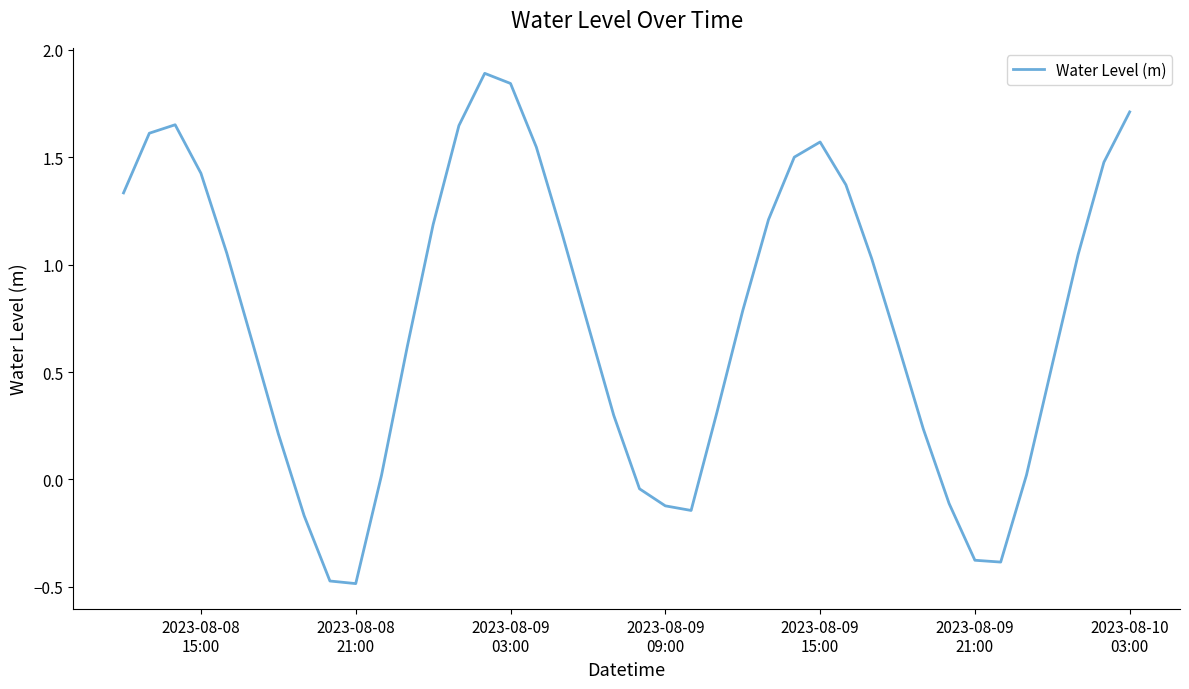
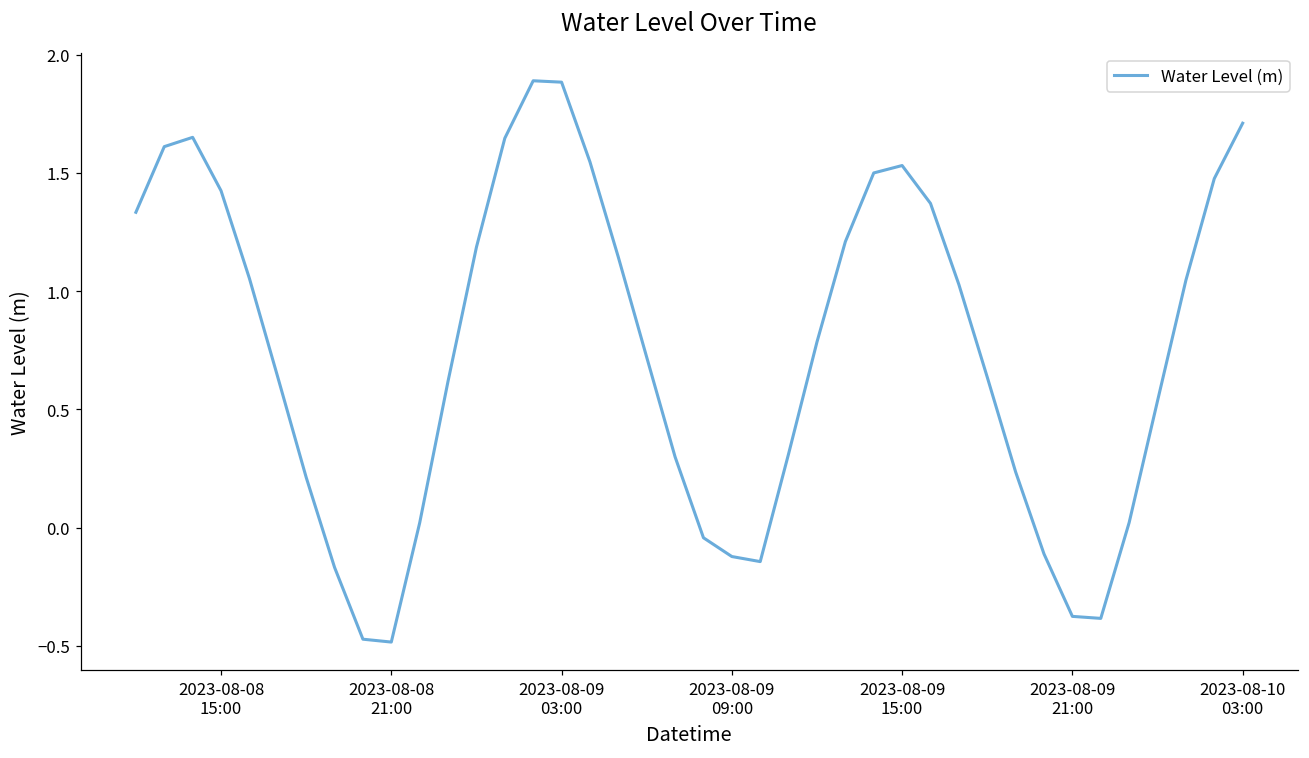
  {
    "2023-08-08 15:00": 1.42,
    "2023-08-08 21:00": -0.48,
-   "2023-08-09 03:00": 1.84,
+   "2023-08-09 03:00": 1.88,
    "2023-08-09 09:00": -0.12,
-   "2023-08-09 15:00": 1.57,
+   "2023-08-09 15:00": 1.53,
    "2023-08-09 21:00": -0.38,
    "2023-08-10 03:00": 1.71
  }
